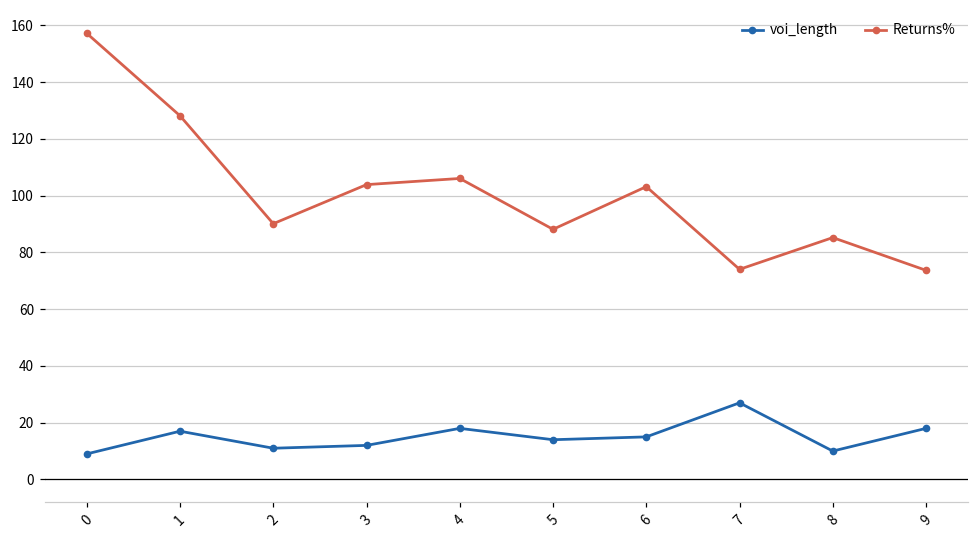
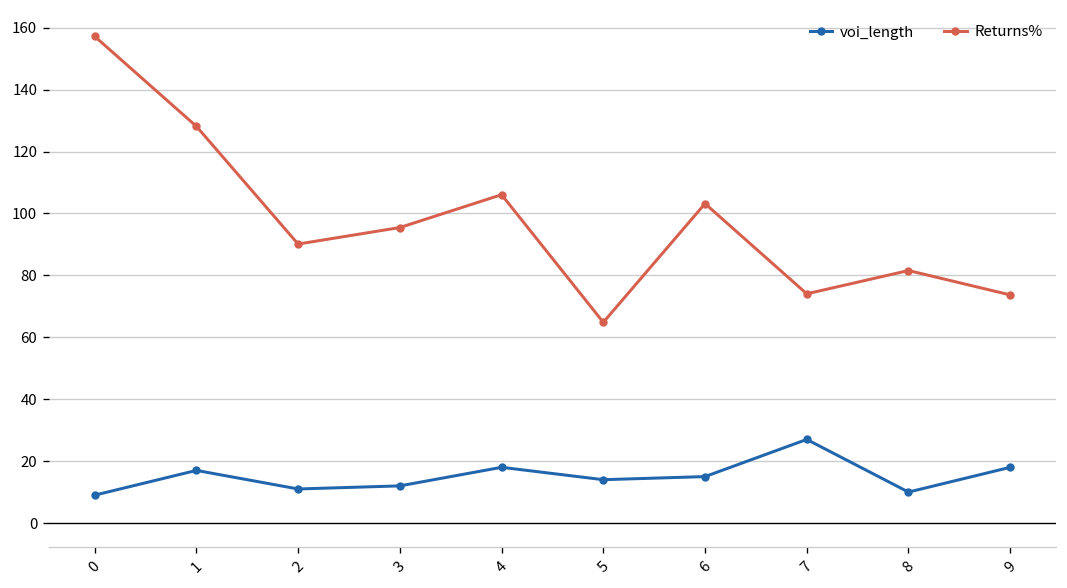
  {
    "voi_length": {
      "0": 9,
      "1": 17,
      "2": 11,
      "3": 12,
      "4": 18,
      "5": 14,
      "6": 15,
      "7": 27,
      "8": 10,
      "9": 18
    },
    "Returns%": {
      "0": 157,
      "1": 128,
      "2": 90,
-     "3": 104,
+     "3": 95,
      "4": 106,
-     "5": 88,
+     "5": 65,
      "6": 103,
      "7": 74,
-     "8": 85,
+     "8": 82,
      "9": 74
    }
  }
